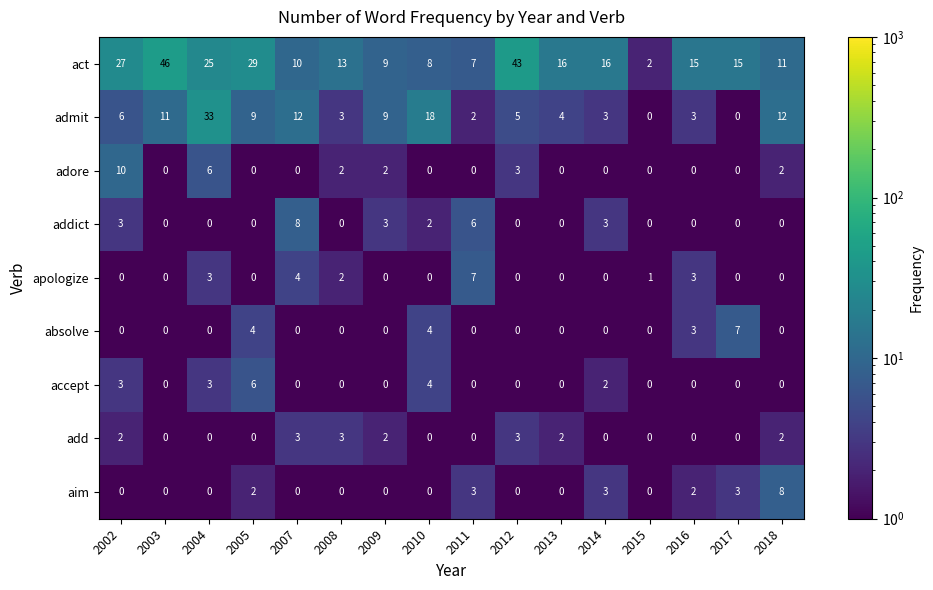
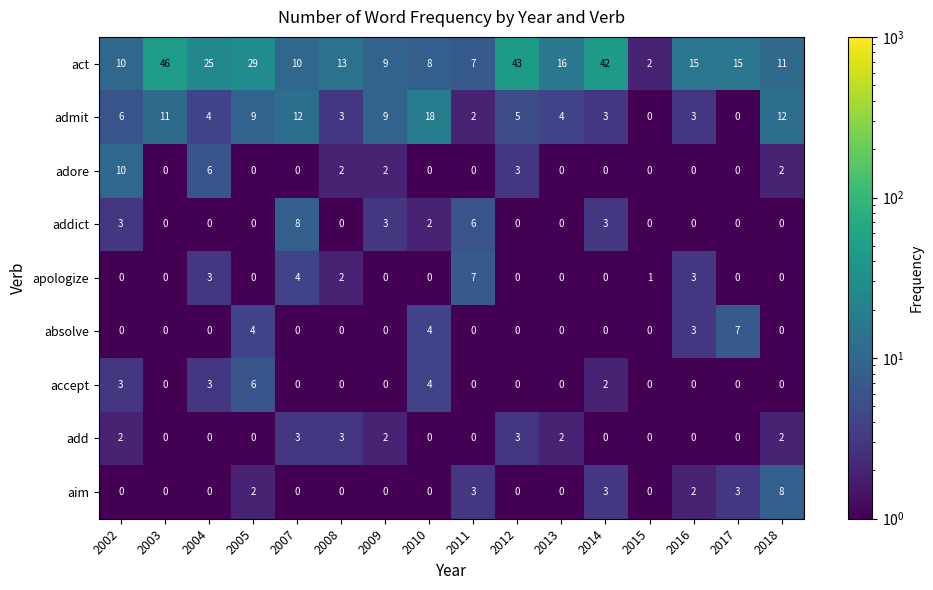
  {
    "act": {
-     "2002": 27,
+     "2002": 10,
      "2003": 46,
      "2004": 25,
      "2005": 29,
      "2007": 10,
      "2008": 13,
      "2009": 9,
      "2010": 8,
      "2011": 7,
      "2012": 43,
      "2013": 16,
-     "2014": 16,
+     "2014": 42,
      "2015": 2,
      "2016": 15,
      "2017": 15,
      "2018": 11
    },
    "admit": {
      "2002": 6,
      "2003": 11,
-     "2004": 33,
+     "2004": 4,
      "2005": 9,
      "2007": 12,
      "2008": 3,
      "2009": 9,
      "2010": 18,
      "2011": 2,
      "2012": 5,
      "2013": 4,
      "2014": 3,
      "2015": 0,
      "2016": 3,
      "2017": 0,
      "2018": 12
    },
    "adore": {
      "2002": 10,
      "2003": 0,
      "2004": 6,
      "2005": 0,
      "2007": 0,
      "2008": 2,
      "2009": 2,
      "2010": 0,
      "2011": 0,
      "2012": 3,
      "2013": 0,
      "2014": 0,
      "2015": 0,
      "2016": 0,
      "2017": 0,
      "2018": 2
    },
    "addict": {
      "2002": 3,
      "2003": 0,
      "2004": 0,
      "2005": 0,
      "2007": 8,
      "2008": 0,
      "2009": 3,
      "2010": 2,
      "2011": 6,
      "2012": 0,
      "2013": 0,
      "2014": 3,
      "2015": 0,
      "2016": 0,
      "2017": 0,
      "2018": 0
    },
    "apologize": {
      "2002": 0,
      "2003": 0,
      "2004": 3,
      "2005": 0,
      "2007": 4,
      "2008": 2,
      "2009": 0,
      "2010": 0,
      "2011": 7,
      "2012": 0,
      "2013": 0,
      "2014": 0,
      "2015": 1,
      "2016": 3,
      "2017": 0,
      "2018": 0
    },
    "absolve": {
      "2002": 0,
      "2003": 0,
      "2004": 0,
      "2005": 4,
      "2007": 0,
      "2008": 0,
      "2009": 0,
      "2010": 4,
      "2011": 0,
      "2012": 0,
      "2013": 0,
      "2014": 0,
      "2015": 0,
      "2016": 3,
      "2017": 7,
      "2018": 0
    },
    "accept": {
      "2002": 3,
      "2003": 0,
      "2004": 3,
      "2005": 6,
      "2007": 0,
      "2008": 0,
      "2009": 0,
      "2010": 4,
      "2011": 0,
      "2012": 0,
      "2013": 0,
      "2014": 2,
      "2015": 0,
      "2016": 0,
      "2017": 0,
      "2018": 0
    },
    "add": {
      "2002": 2,
      "2003": 0,
      "2004": 0,
      "2005": 0,
      "2007": 3,
      "2008": 3,
      "2009": 2,
      "2010": 0,
      "2011": 0,
      "2012": 3,
      "2013": 2,
      "2014": 0,
      "2015": 0,
      "2016": 0,
      "2017": 0,
      "2018": 2
    },
    "aim": {
      "2002": 0,
      "2003": 0,
      "2004": 0,
      "2005": 2,
      "2007": 0,
      "2008": 0,
      "2009": 0,
      "2010": 0,
      "2011": 3,
      "2012": 0,
      "2013": 0,
      "2014": 3,
      "2015": 0,
      "2016": 2,
      "2017": 3,
      "2018": 8
    }
  }
